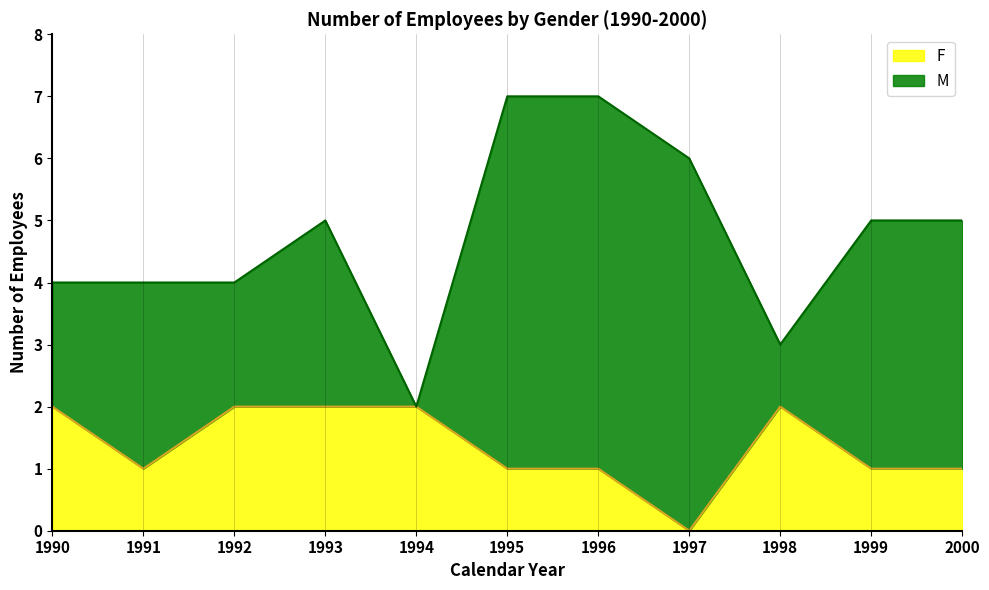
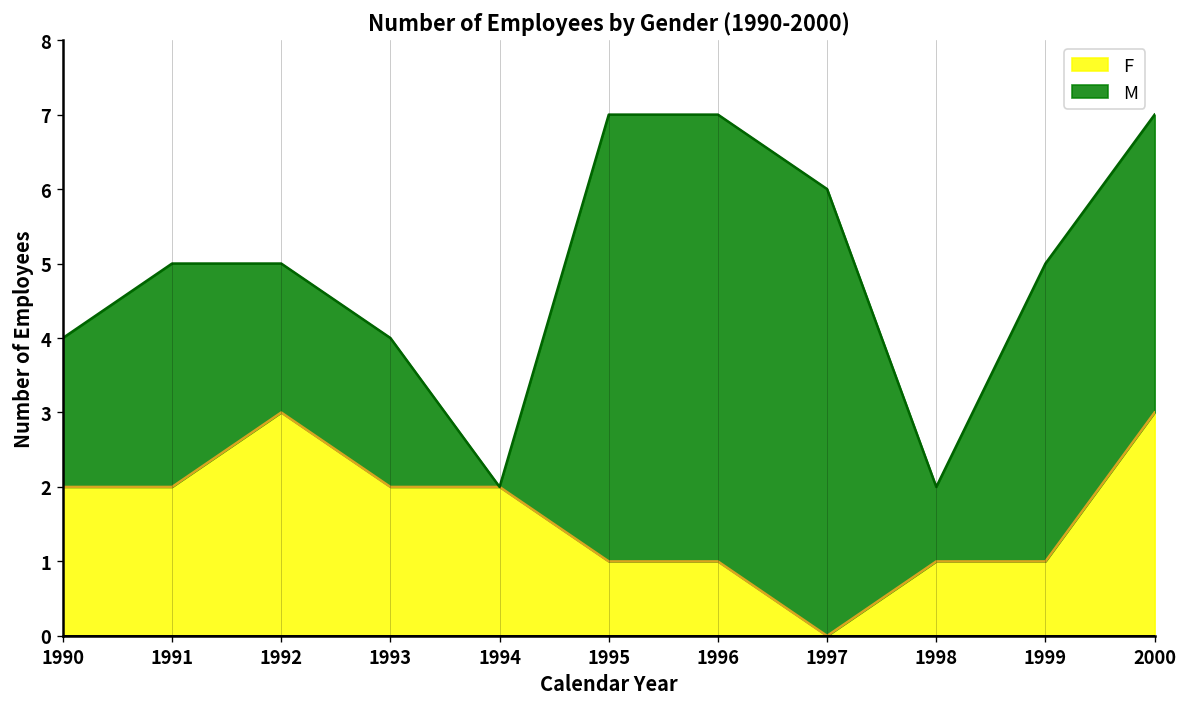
  {
    "F": {
      "1990": 2,
-     "1991": 1,
-     "1992": 2,
+     "1991": 2,
+     "1992": 3,
      "1993": 2,
      "1995": 1,
      "1996": 1,
      "1997": 0,
-     "1998": 2,
+     "1998": 1,
      "1999": 1,
-     "2000": 1
+     "2000": 3
    },
    "M": {
      "1990": 2,
      "1991": 3,
      "1992": 2,
-     "1993": 3,
+     "1993": 2,
      "1995": 6,
      "1996": 6,
      "1997": 6,
      "1998": 1,
      "1999": 4,
      "2000": 4
    }
  }
